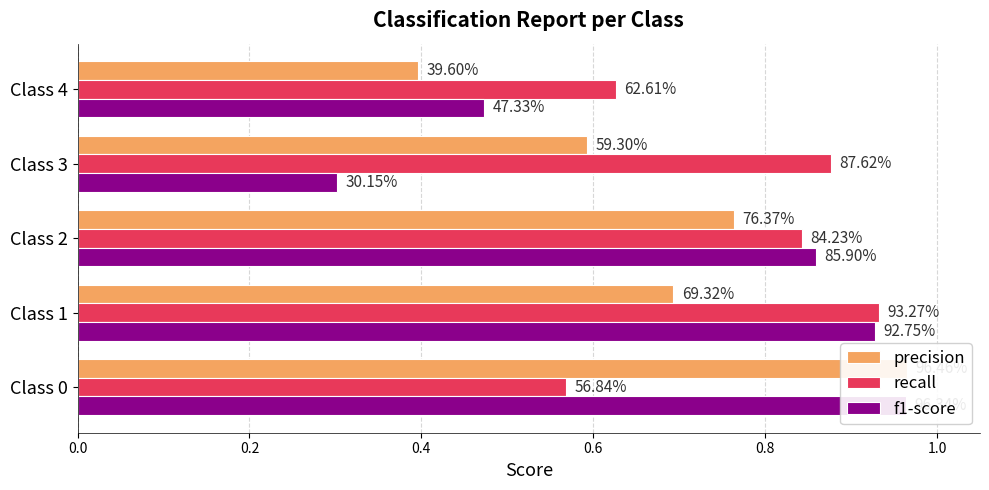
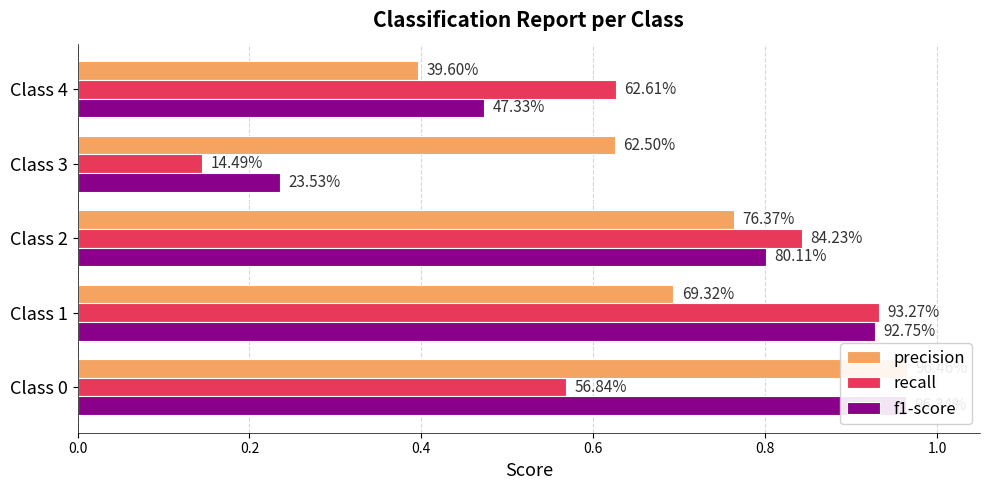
  {
    "precision": {
      "Class 4": "39.60%",
-     "Class 3": "59.30%",
+     "Class 3": "62.50%",
      "Class 2": "76.37%",
      "Class 1": "69.32%"
    },
    "recall": {
      "Class 4": "62.61%",
-     "Class 3": "87.62%",
+     "Class 3": "14.49%",
      "Class 2": "84.23%",
      "Class 1": "93.27%",
      "Class 0": "56.84%"
    },
    "f1-score": {
      "Class 4": "47.33%",
-     "Class 3": "30.15%",
-     "Class 2": "85.90%",
+     "Class 3": "23.53%",
+     "Class 2": "80.11%",
      "Class 1": "92.75%"
    }
  }
